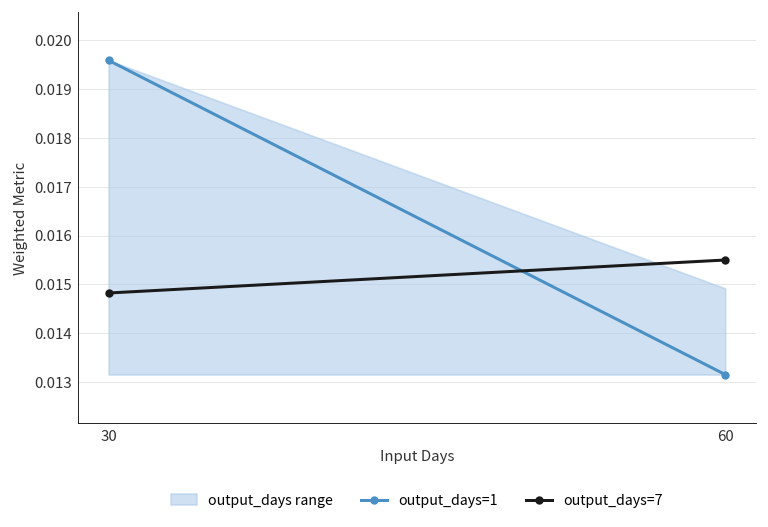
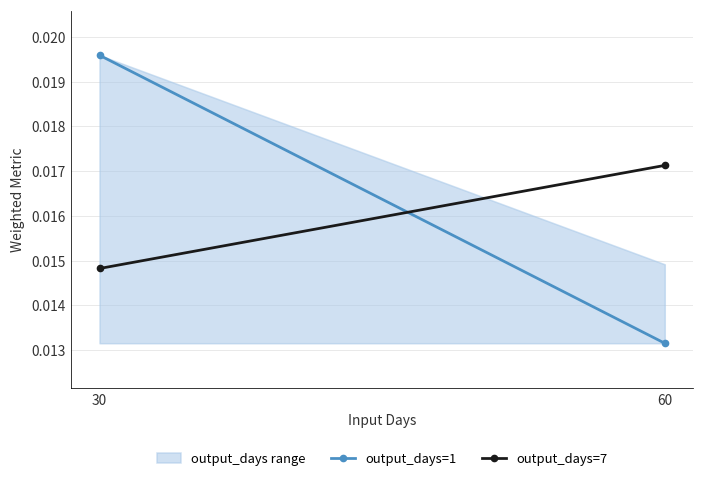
  {
    "output_days=1": {
      "60": 0.0132
    },
    "output_days range": {
      "60": 0.0149
    },
    "output_days=7": {
      "30": 0.0148,
-     "60": 0.0155
+     "60": 0.0171
    }
  }
